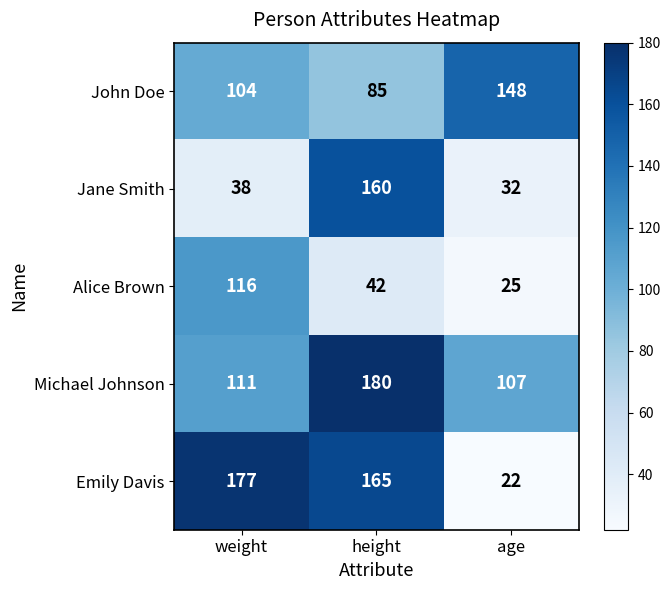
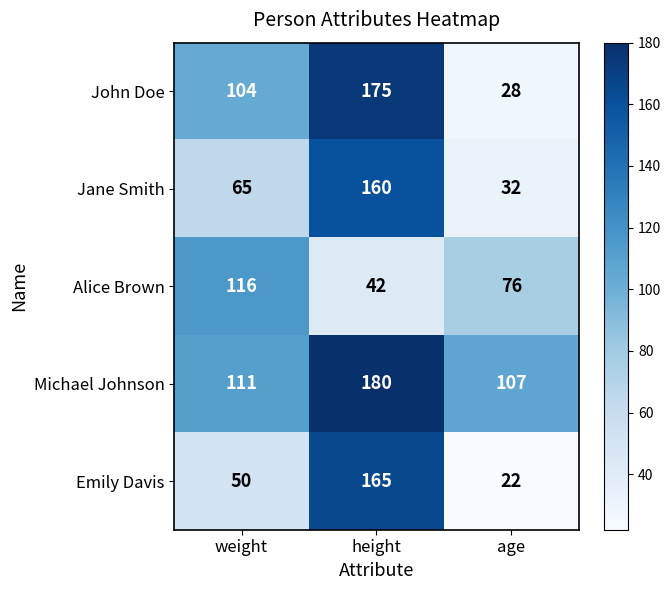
  {
    "John Doe": {
      "weight": 104,
-     "height": 85,
-     "age": 148
+     "height": 175,
+     "age": 28
    },
    "Jane Smith": {
-     "weight": 38,
+     "weight": 65,
      "height": 160,
      "age": 32
    },
    "Alice Brown": {
      "weight": 116,
      "height": 42,
-     "age": 25
+     "age": 76
    },
    "Michael Johnson": {
      "weight": 111,
      "height": 180,
      "age": 107
    },
    "Emily Davis": {
-     "weight": 177,
+     "weight": 50,
      "height": 165,
      "age": 22
    }
  }
